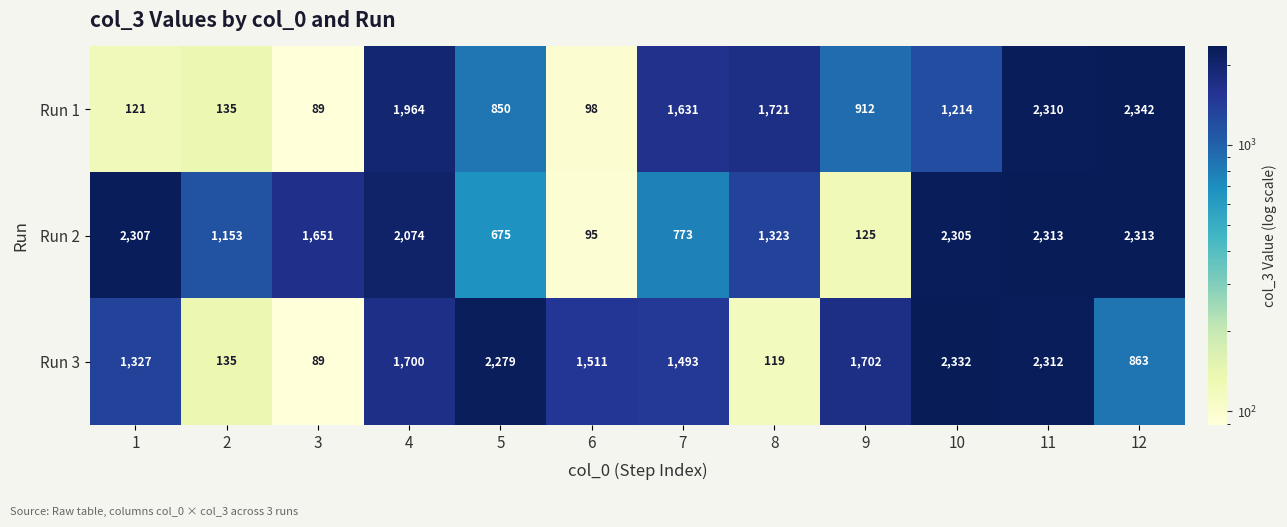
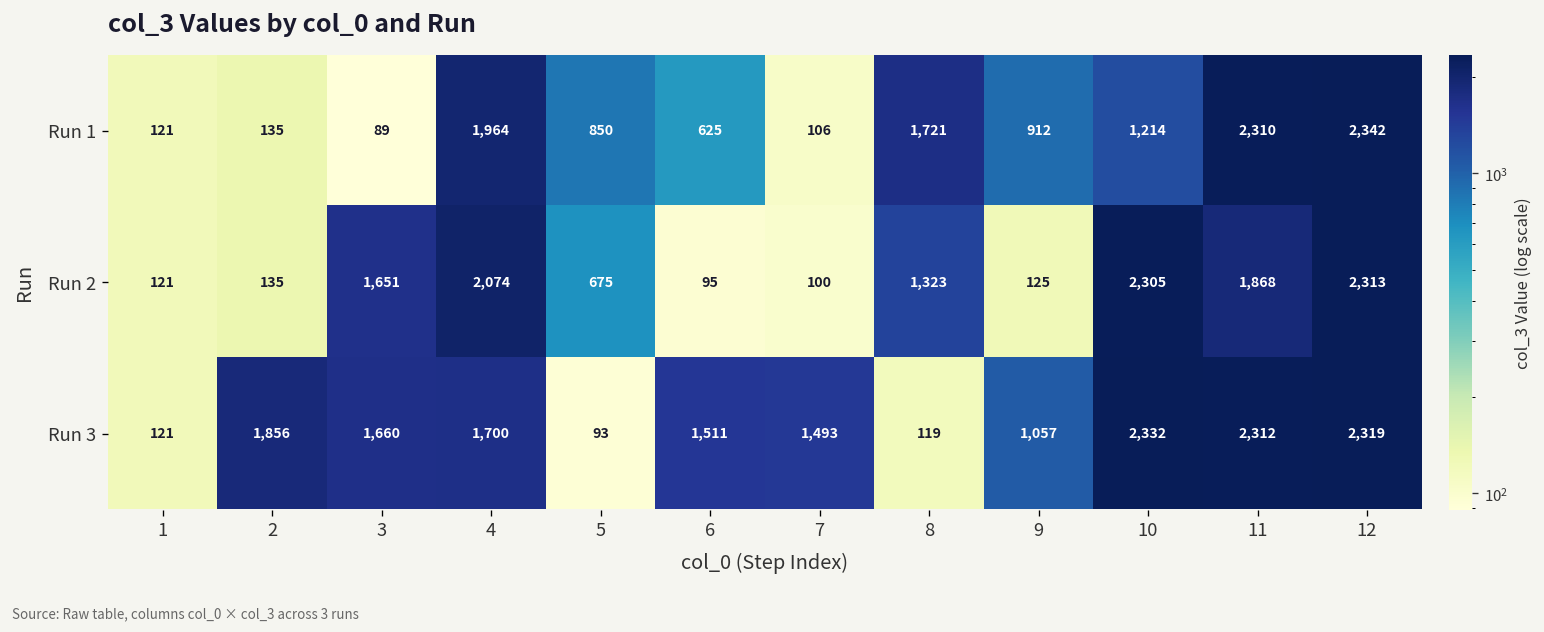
  {
    "Run 1": {
      "1": "121",
      "2": "135",
      "3": "89",
      "4": "1,964",
      "5": "850",
-     "6": "98",
-     "7": "1,631",
+     "6": "625",
+     "7": "106",
      "8": "1,721",
      "9": "912",
      "10": "1,214",
      "11": "2,310",
      "12": "2,342"
    },
    "Run 2": {
-     "1": "2,307",
-     "2": "1,153",
+     "1": "121",
+     "2": "135",
      "3": "1,651",
      "4": "2,074",
      "5": "675",
      "6": "95",
-     "7": "773",
+     "7": "100",
      "8": "1,323",
      "9": "125",
      "10": "2,305",
-     "11": "2,313",
+     "11": "1,868",
      "12": "2,313"
    },
    "Run 3": {
-     "1": "1,327",
-     "2": "135",
-     "3": "89",
+     "1": "121",
+     "2": "1,856",
+     "3": "1,660",
      "4": "1,700",
-     "5": "2,279",
+     "5": "93",
      "6": "1,511",
      "7": "1,493",
      "8": "119",
-     "9": "1,702",
+     "9": "1,057",
      "10": "2,332",
      "11": "2,312",
-     "12": "863"
+     "12": "2,319"
    }
  }
